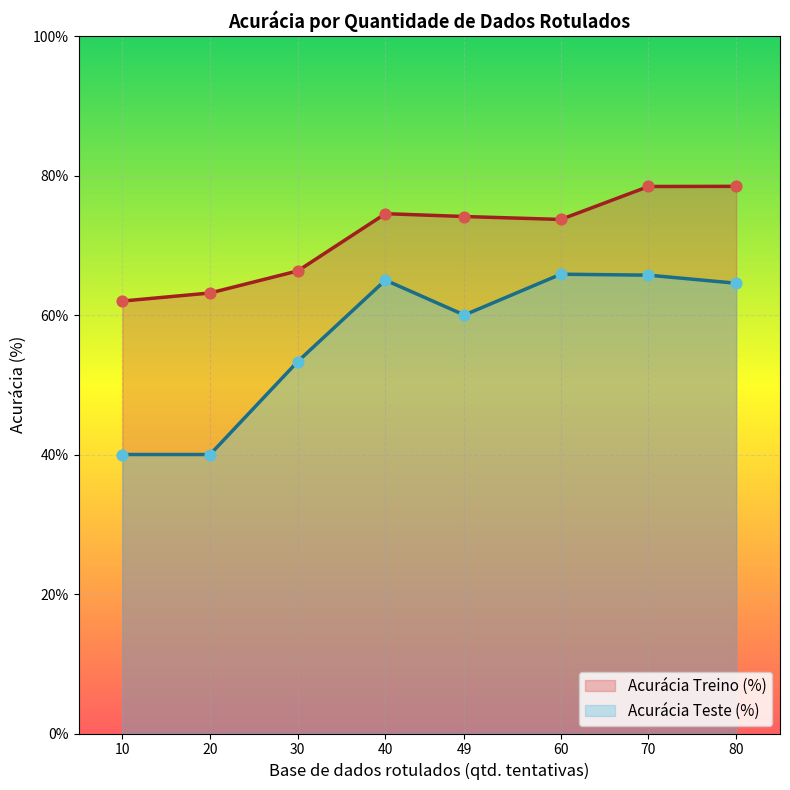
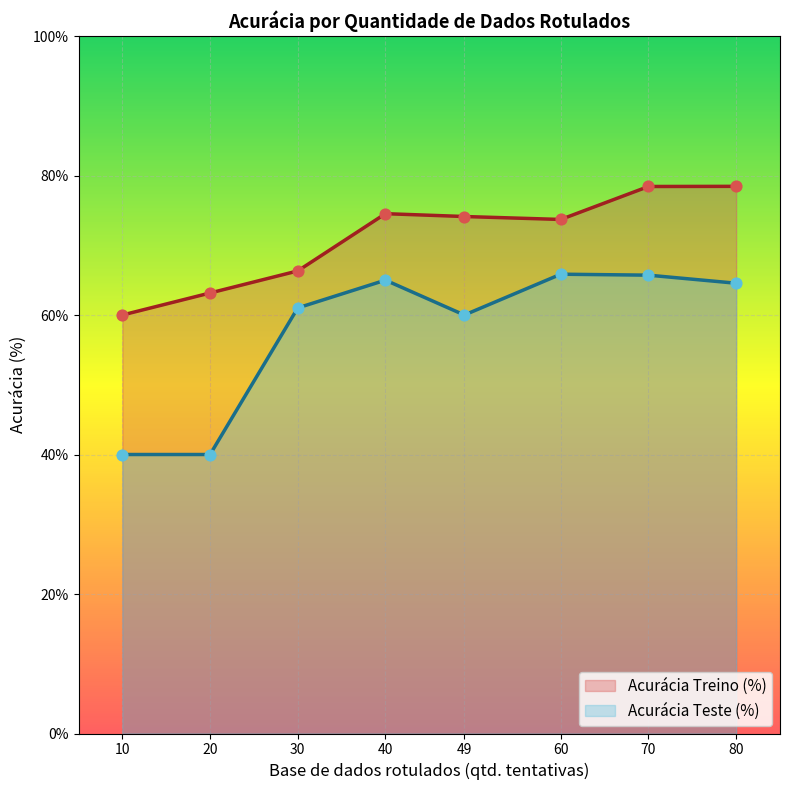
  {
    "Acurácia Treino (%)": {
-     "10": "62%",
+     "10": "60%",
      "20": "63%",
      "30": "66%",
      "40": "75%",
      "49": "74%",
      "60": "74%",
      "70": "78%",
      "80": "78%"
    },
    "Acurácia Teste (%)": {
      "10": "40%",
      "20": "40%",
-     "30": "53%",
+     "30": "61%",
      "40": "65%",
      "49": "60%",
      "60": "66%",
      "70": "66%",
      "80": "65%"
    }
  }
